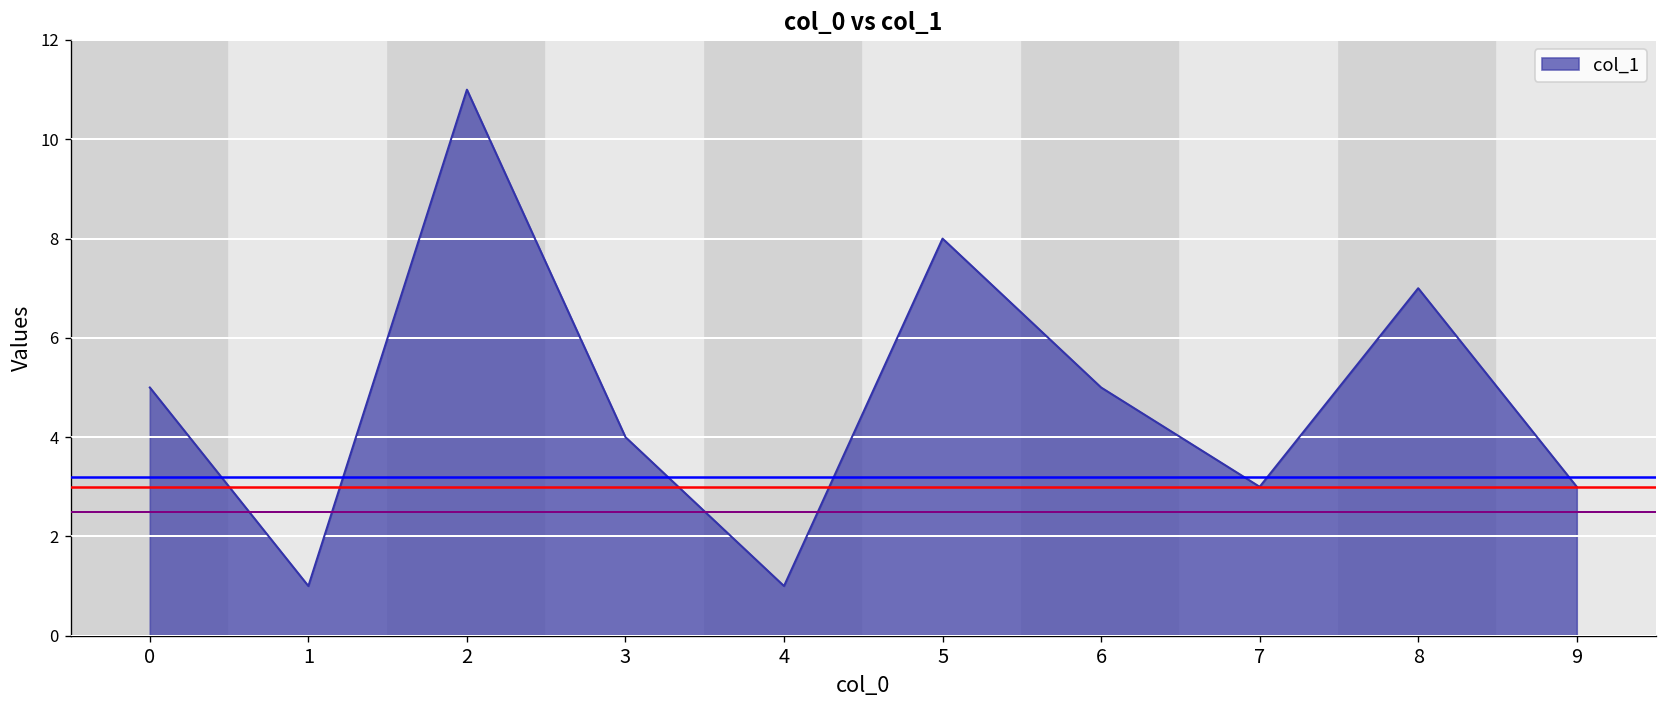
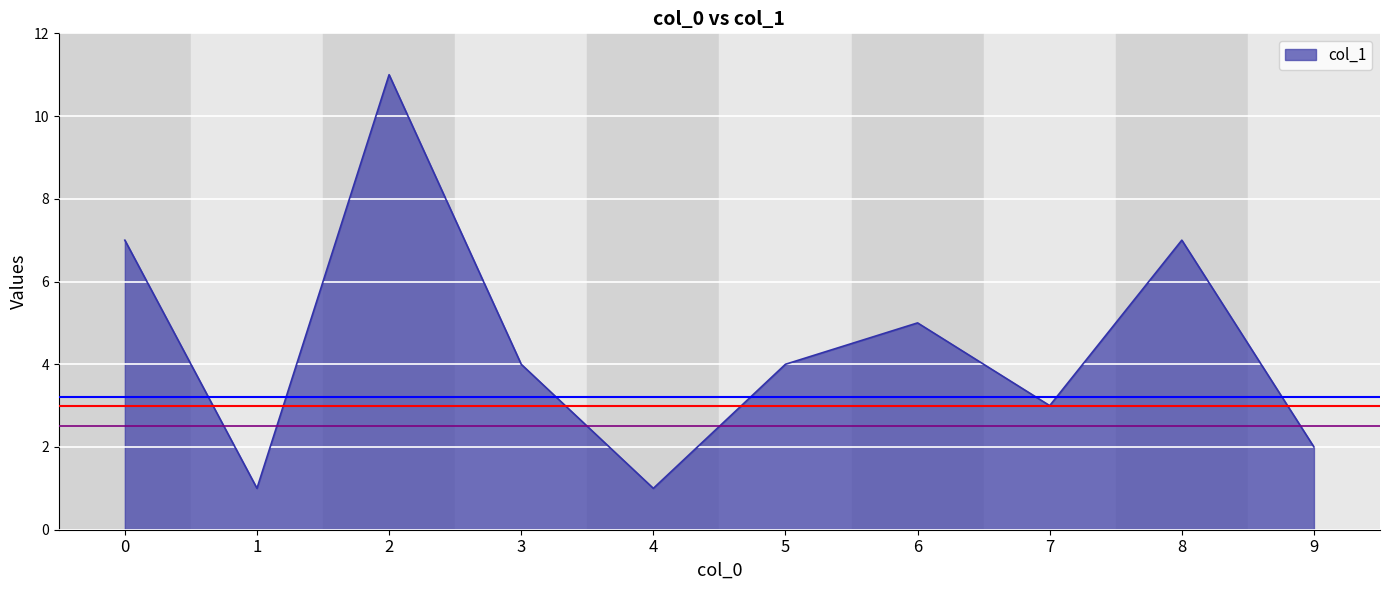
  {
-   "0": 5,
+   "0": 7,
    "1": 1,
    "2": 11,
    "3": 4,
    "4": 1,
-   "5": 8,
+   "5": 4,
    "6": 5,
    "7": 3,
    "8": 7,
-   "9": 3
+   "9": 2
  }
